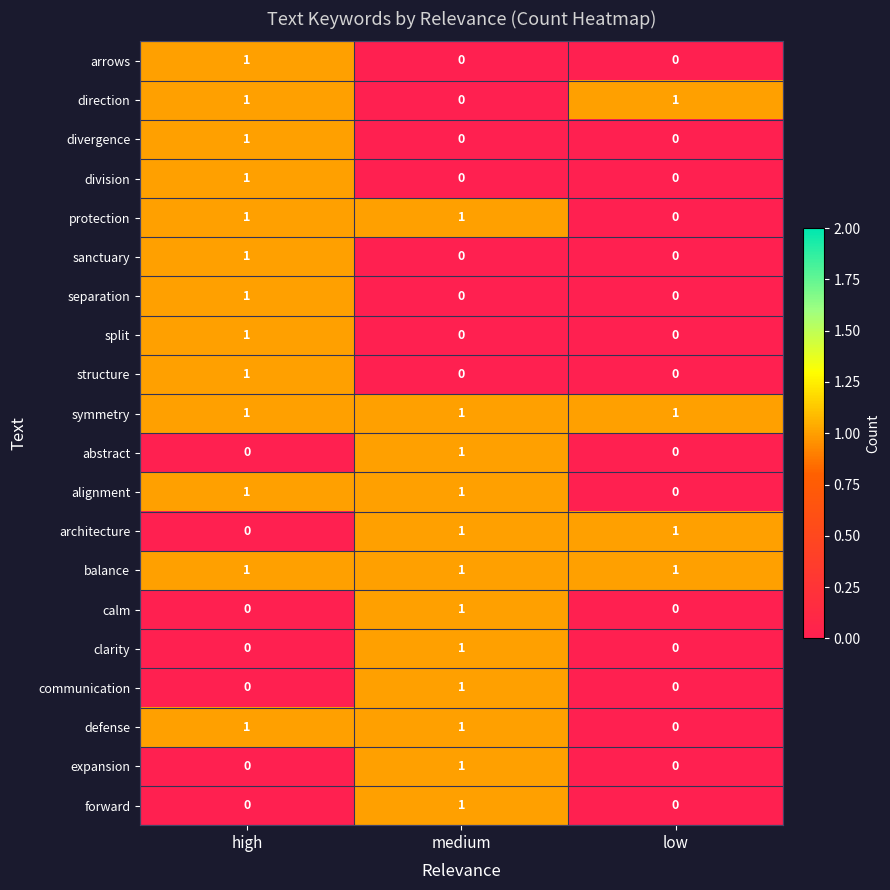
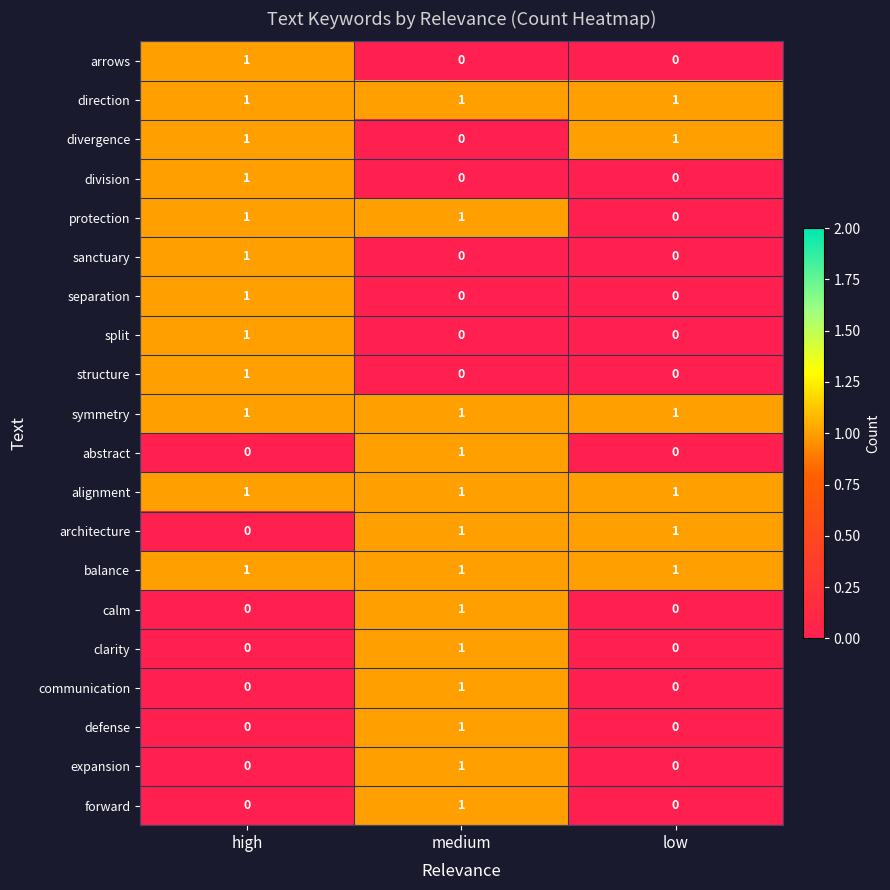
  {
    "arrows": {
      "high": 1,
      "medium": 0,
      "low": 0
    },
    "direction": {
      "high": 1,
-     "medium": 0,
+     "medium": 1,
      "low": 1
    },
    "divergence": {
      "high": 1,
      "medium": 0,
-     "low": 0
+     "low": 1
    },
    "division": {
      "high": 1,
      "medium": 0,
      "low": 0
    },
    "protection": {
      "high": 1,
      "medium": 1,
      "low": 0
    },
    "sanctuary": {
      "high": 1,
      "medium": 0,
      "low": 0
    },
    "separation": {
      "high": 1,
      "medium": 0,
      "low": 0
    },
    "split": {
      "high": 1,
      "medium": 0,
      "low": 0
    },
    "structure": {
      "high": 1,
      "medium": 0,
      "low": 0
    },
    "symmetry": {
      "high": 1,
      "medium": 1,
      "low": 1
    },
    "abstract": {
      "high": 0,
      "medium": 1,
      "low": 0
    },
    "alignment": {
      "high": 1,
      "medium": 1,
-     "low": 0
+     "low": 1
    },
    "architecture": {
      "high": 0,
      "medium": 1,
      "low": 1
    },
    "balance": {
      "high": 1,
      "medium": 1,
      "low": 1
    },
    "calm": {
      "high": 0,
      "medium": 1,
      "low": 0
    },
    "clarity": {
      "high": 0,
      "medium": 1,
      "low": 0
    },
    "communication": {
      "high": 0,
      "medium": 1,
      "low": 0
    },
    "defense": {
-     "high": 1,
+     "high": 0,
      "medium": 1,
      "low": 0
    },
    "expansion": {
      "high": 0,
      "medium": 1,
      "low": 0
    },
    "forward": {
      "high": 0,
      "medium": 1,
      "low": 0
    }
  }
